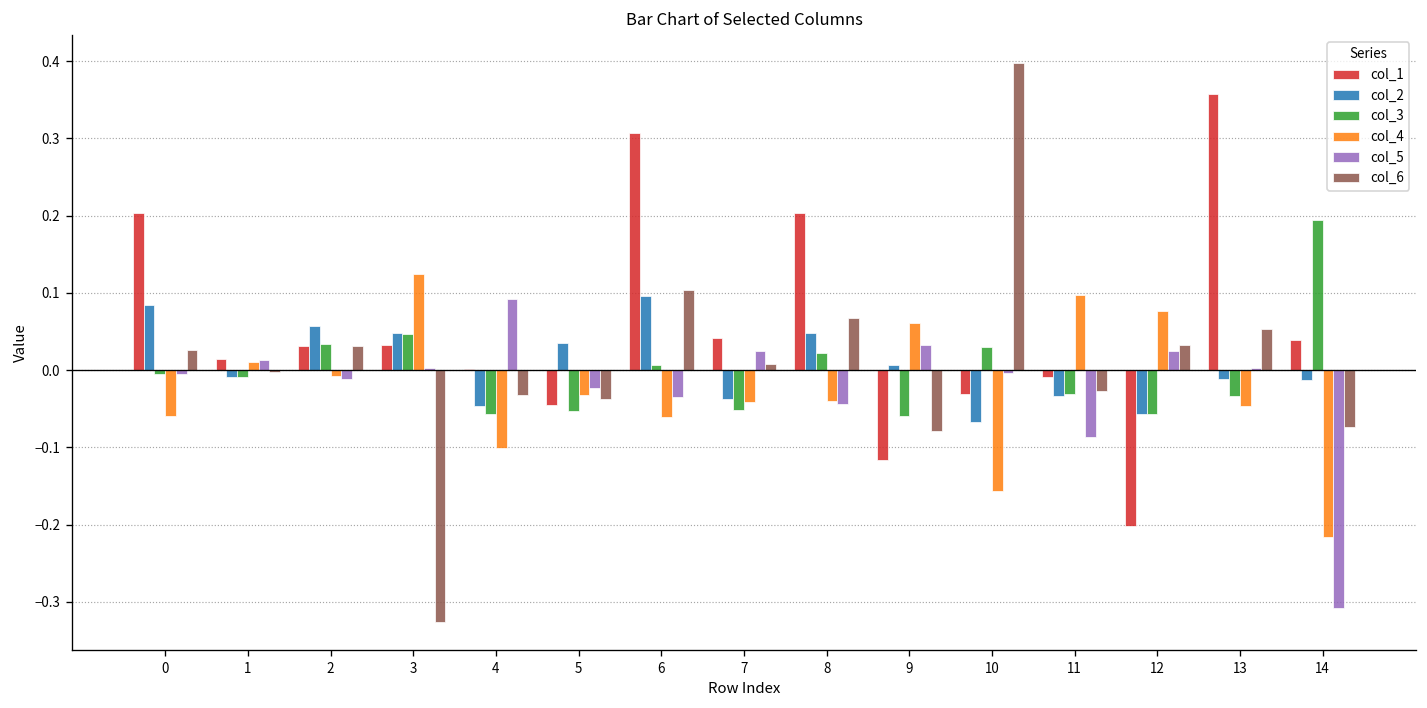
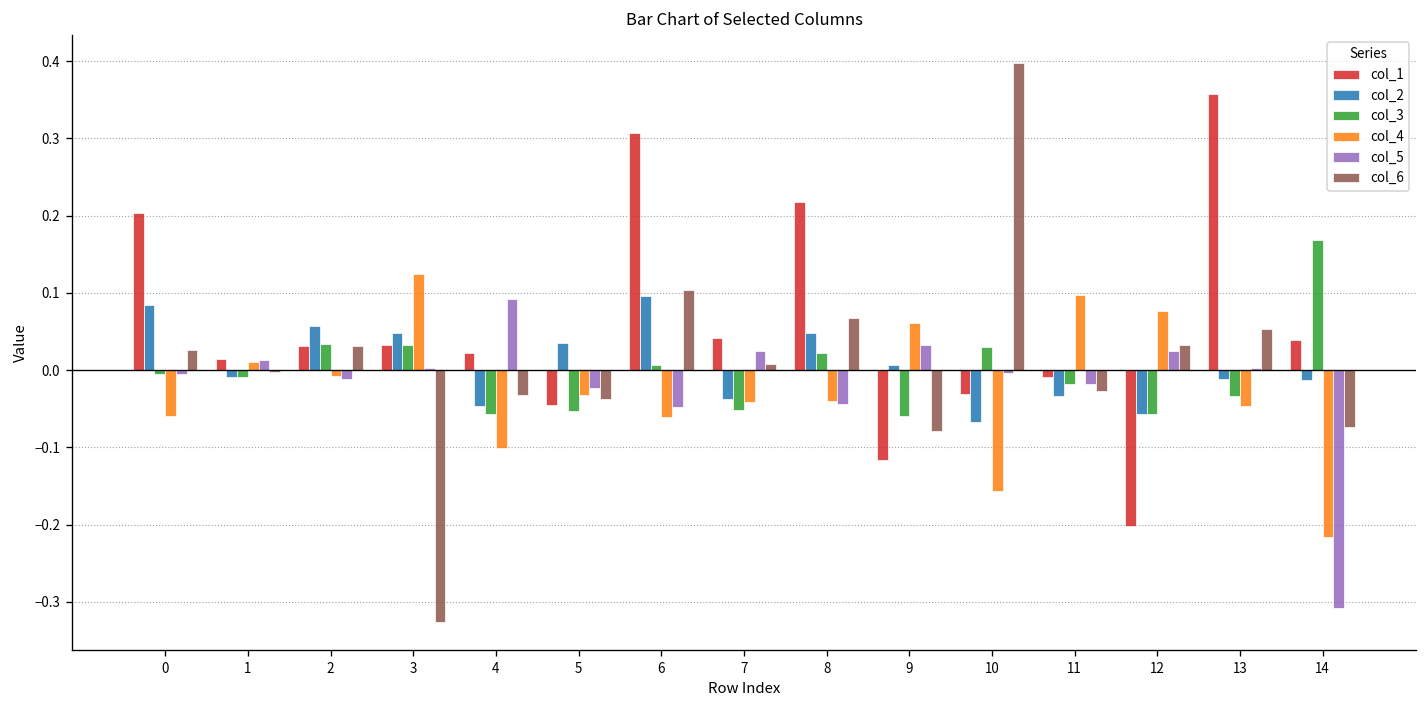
  {
    "col_1": {
      "0": 0.20,
      "1": 0.01,
      "2": 0.03,
      "3": 0.03,
-     "4": 0.00,
+     "4": 0.02,
      "5": -0.05,
      "6": 0.31,
      "7": 0.04,
-     "8": 0.20,
+     "8": 0.22,
      "9": -0.12,
      "10": -0.03,
      "11": -0.01,
      "12": -0.20,
      "13": 0.36,
      "14": 0.04
    },
    "col_2": {
      "0": 0.08,
      "1": -0.01,
      "2": 0.06,
      "3": 0.05,
      "4": -0.05,
      "5": 0.04,
      "6": 0.10,
      "7": -0.04,
      "8": 0.05,
      "9": 0.01,
      "10": -0.07,
      "11": -0.03,
      "12": -0.06,
      "13": -0.01,
      "14": -0.01
    },
    "col_3": {
      "0": -0.01,
      "1": -0.01,
      "2": 0.03,
-     "3": 0.05,
+     "3": 0.03,
      "4": -0.06,
      "5": -0.05,
      "6": 0.01,
      "7": -0.05,
      "8": 0.02,
      "9": -0.06,
      "10": 0.03,
-     "11": -0.03,
+     "11": -0.02,
      "12": -0.06,
      "13": -0.03,
-     "14": 0.19
+     "14": 0.17
    },
    "col_4": {
      "0": -0.06,
      "1": 0.01,
      "2": -0.01,
      "3": 0.12,
      "4": -0.10,
      "5": -0.03,
      "6": -0.06,
      "7": -0.04,
      "8": -0.04,
      "9": 0.06,
      "10": -0.16,
      "11": 0.10,
      "12": 0.08,
      "13": -0.05,
      "14": -0.22
    },
    "col_5": {
      "0": 0.00,
      "1": 0.01,
      "2": -0.01,
      "4": 0.09,
      "5": -0.02,
-     "6": -0.04,
+     "6": -0.05,
      "7": 0.03,
      "8": -0.04,
      "9": 0.03,
-     "11": -0.09,
+     "11": -0.02,
      "12": 0.02,
      "14": -0.31
    },
    "col_6": {
      "0": 0.03,
      "2": 0.03,
      "3": -0.33,
      "4": -0.03,
      "5": -0.04,
      "6": 0.10,
      "7": 0.01,
      "8": 0.07,
      "9": -0.08,
      "10": 0.40,
      "11": -0.03,
      "12": 0.03,
      "13": 0.05,
      "14": -0.07
    }
  }
